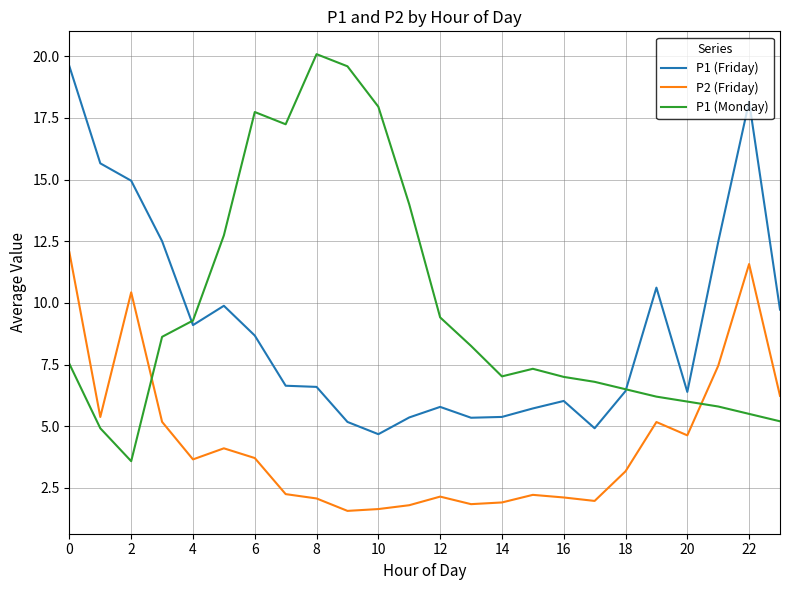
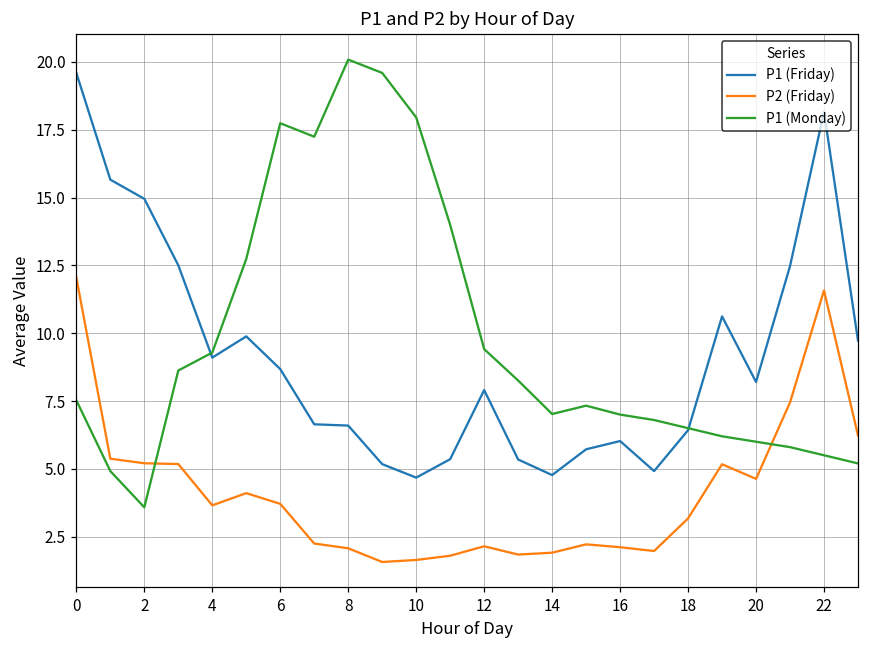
  {
    "P1 (Friday)": {
      "0": 19.6,
      "2": 15.0,
      "4": 9.1,
      "6": 8.7,
      "8": 6.6,
      "10": 4.7,
-     "12": 5.8,
-     "14": 5.4,
+     "12": 7.9,
+     "14": 4.8,
      "16": 6.0,
-     "20": 6.4
+     "20": 8.2
    },
    "P2 (Friday)": {
      "0": 12.1,
-     "2": 10.4,
+     "2": 5.2,
      "4": 3.7,
      "6": 3.7,
      "8": 2.1,
      "10": 1.6,
      "12": 2.1,
      "14": 1.9,
      "16": 2.1,
      "18": 3.2,
      "20": 4.6,
      "22": 11.6
    },
    "P1 (Monday)": {
      "0": 7.5,
      "2": 3.6,
      "4": 9.3,
      "6": 17.7,
      "8": 20.1,
      "10": 18.0,
      "12": 9.4,
      "14": 7.0,
      "16": 7.0,
      "20": 6.0,
      "22": 5.5
    }
  }
